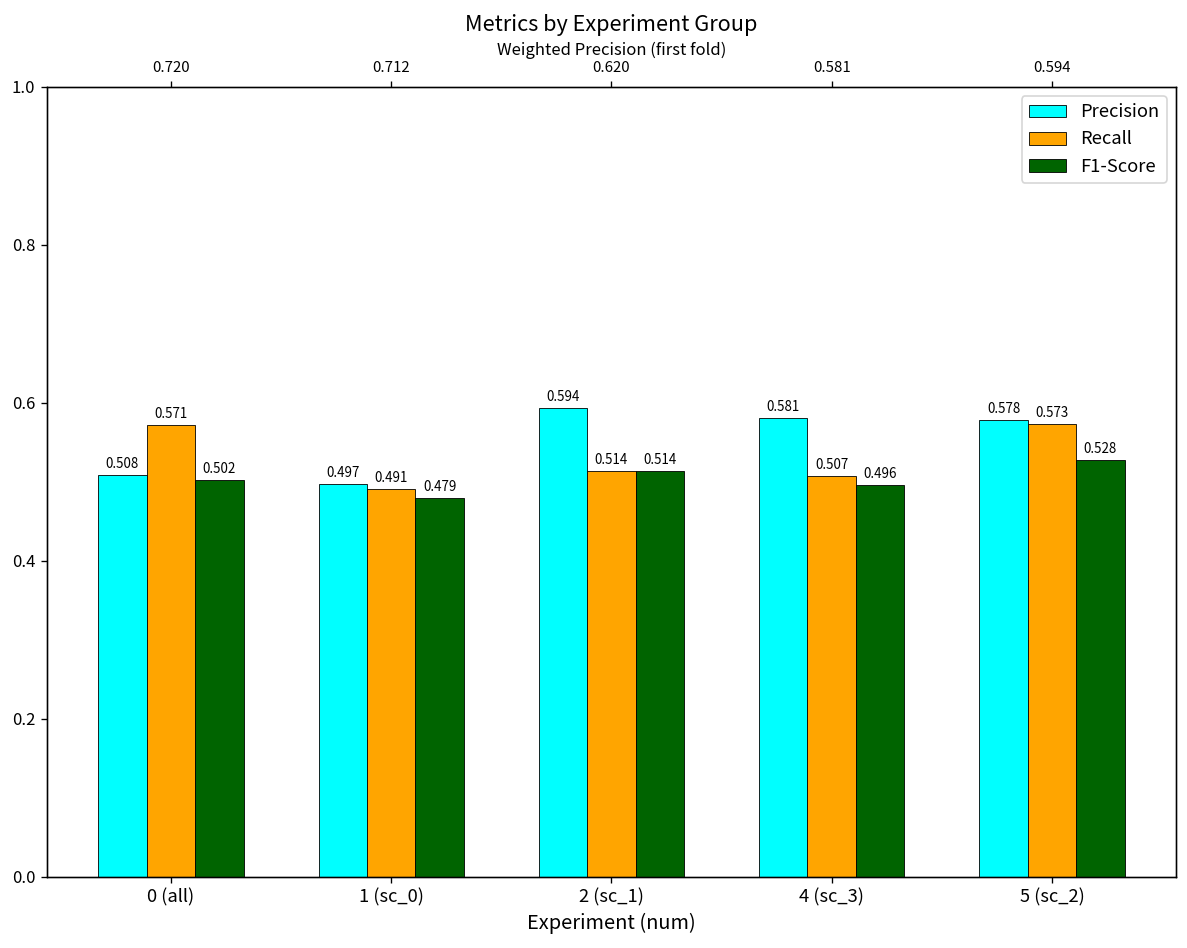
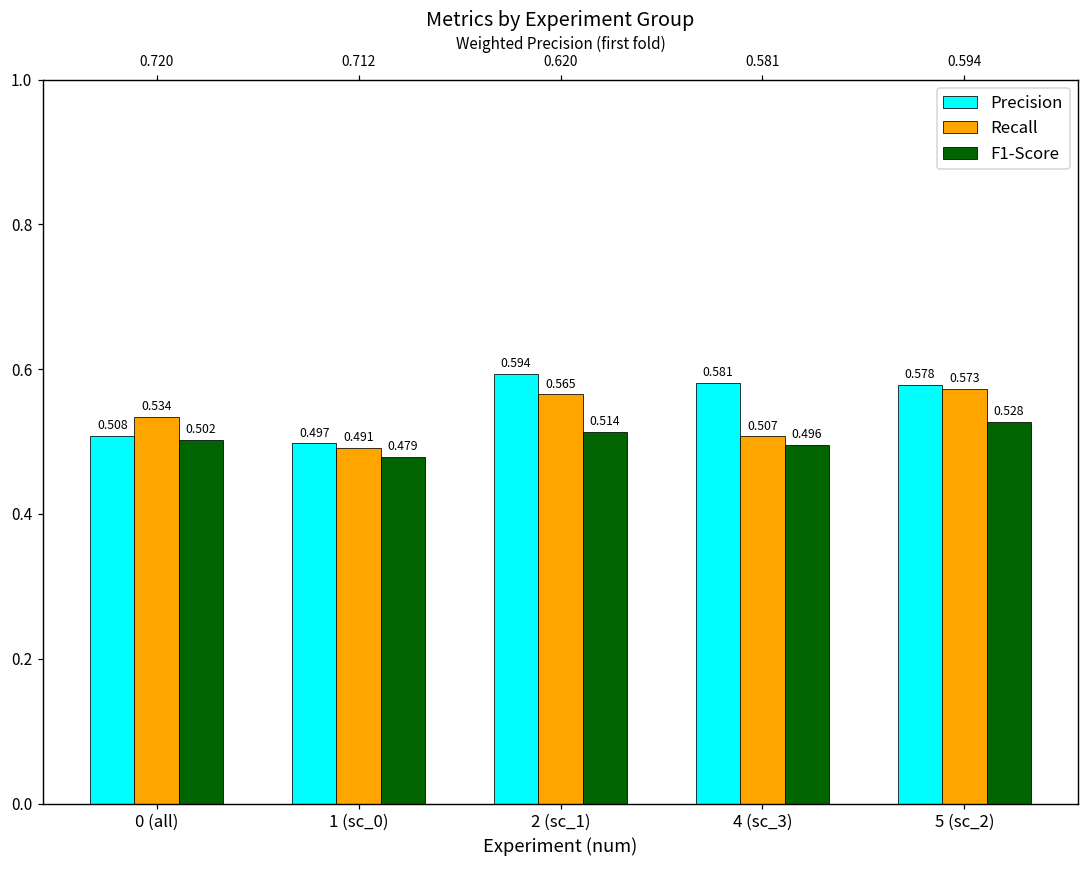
  {
    "Recall": {
-     "0 (all)": 0.571,
+     "0 (all)": 0.534,
      "1 (sc_0)": 0.491,
-     "2 (sc_1)": 0.514,
+     "2 (sc_1)": 0.565,
      "4 (sc_3)": 0.507,
      "5 (sc_2)": 0.573
    }
  }
